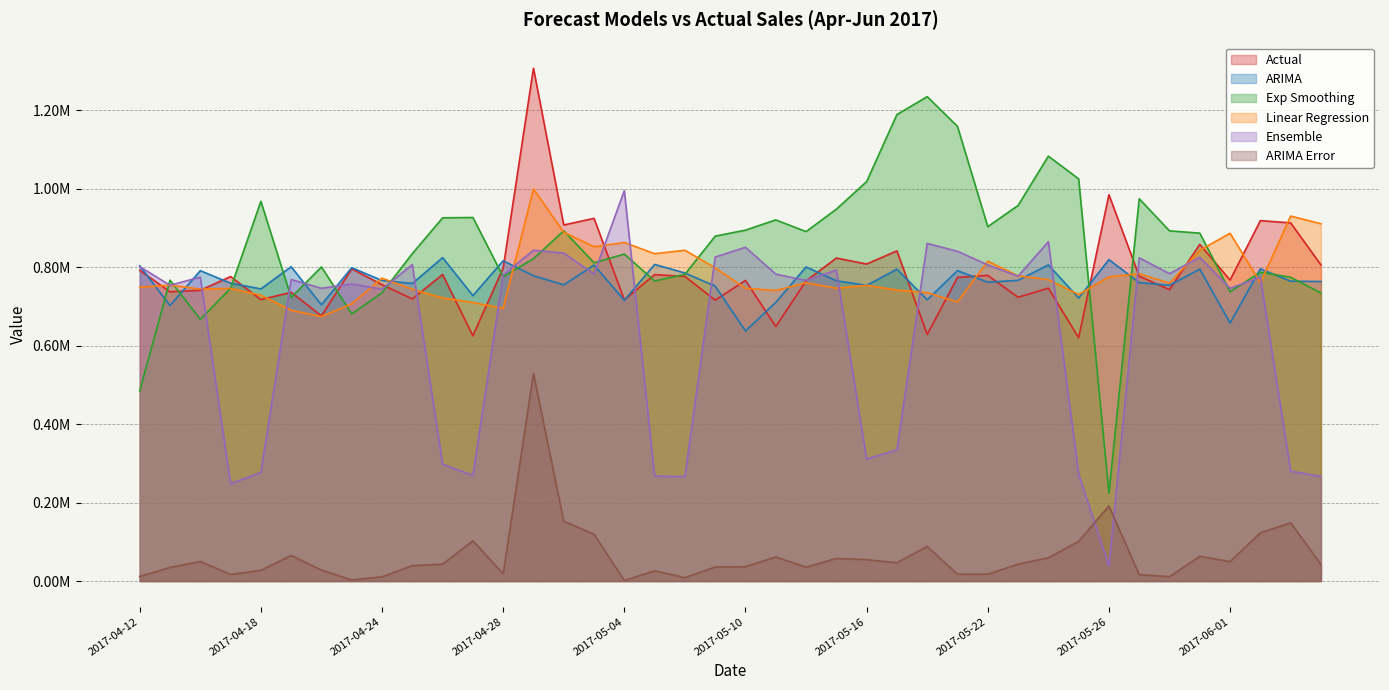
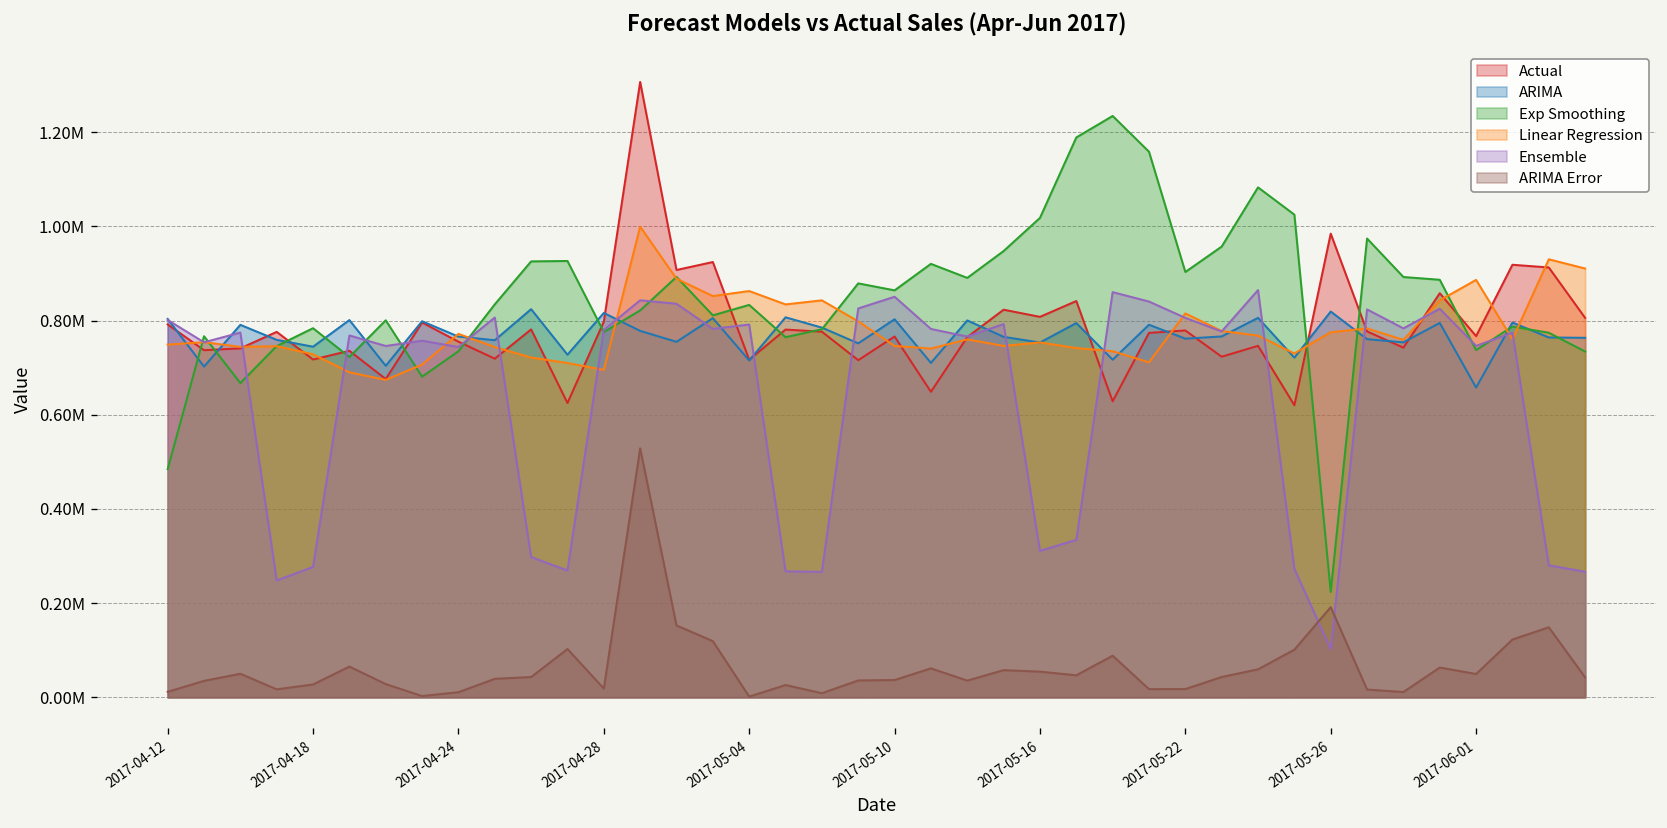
  {
    "ARIMA": {
      "2017-04-18": 740000,
      "2017-04-28": 820000,
-     "2017-05-10": 640000,
+     "2017-05-10": 800000,
      "2017-05-22": 760000,
      "2017-05-26": 820000,
      "2017-06-01": 660000
    },
    "Exp Smoothing": {
      "2017-04-12": 480000,
-     "2017-04-18": 970000,
+     "2017-04-18": 780000,
      "2017-04-24": 730000,
      "2017-05-04": 830000,
-     "2017-05-10": 890000,
+     "2017-05-10": 860000,
      "2017-05-16": 1020000,
      "2017-05-22": 900000,
      "2017-05-26": 220000,
      "2017-06-01": 740000
    },
    "Ensemble": {
      "2017-04-18": 280000,
      "2017-04-24": 740000,
-     "2017-05-04": 1000000,
+     "2017-05-04": 790000,
      "2017-05-10": 850000,
      "2017-05-16": 310000,
      "2017-05-22": 810000,
-     "2017-05-26": 40000,
+     "2017-05-26": 100000,
      "2017-06-01": 750000
    }
  }
